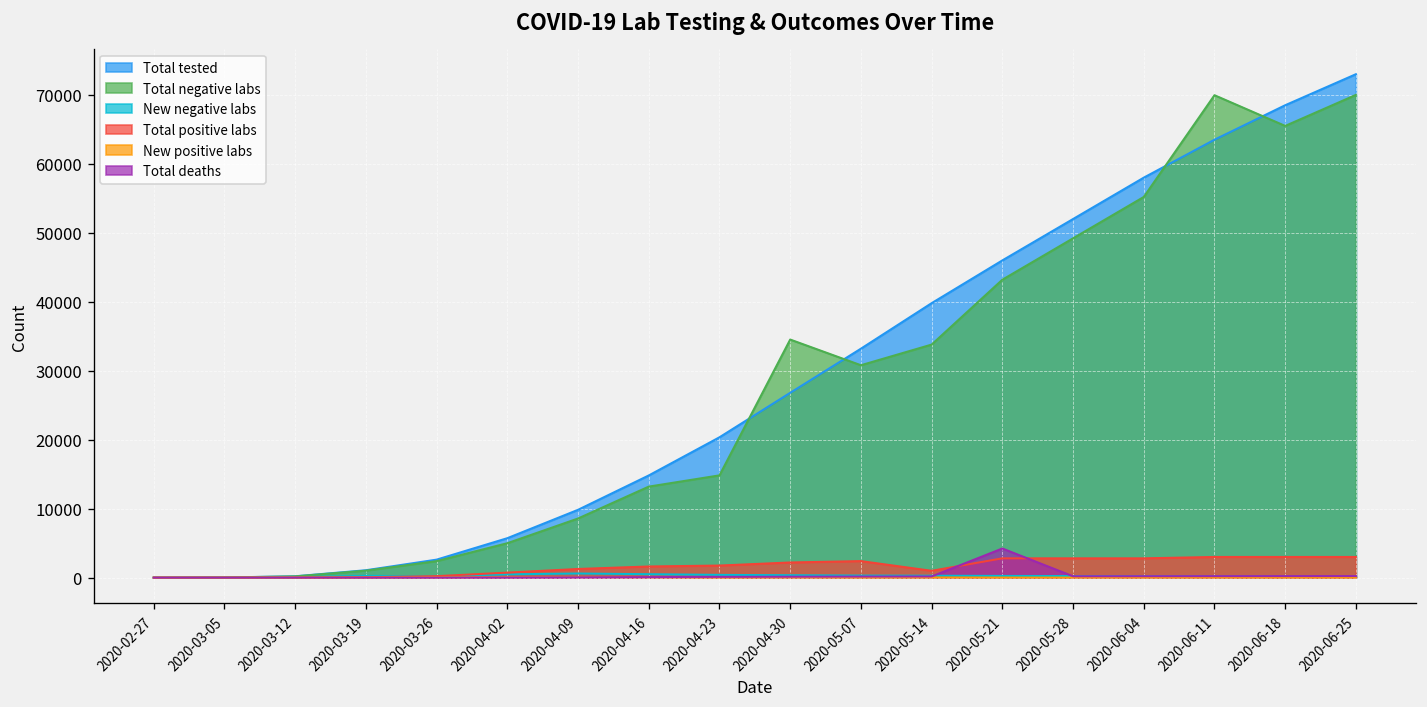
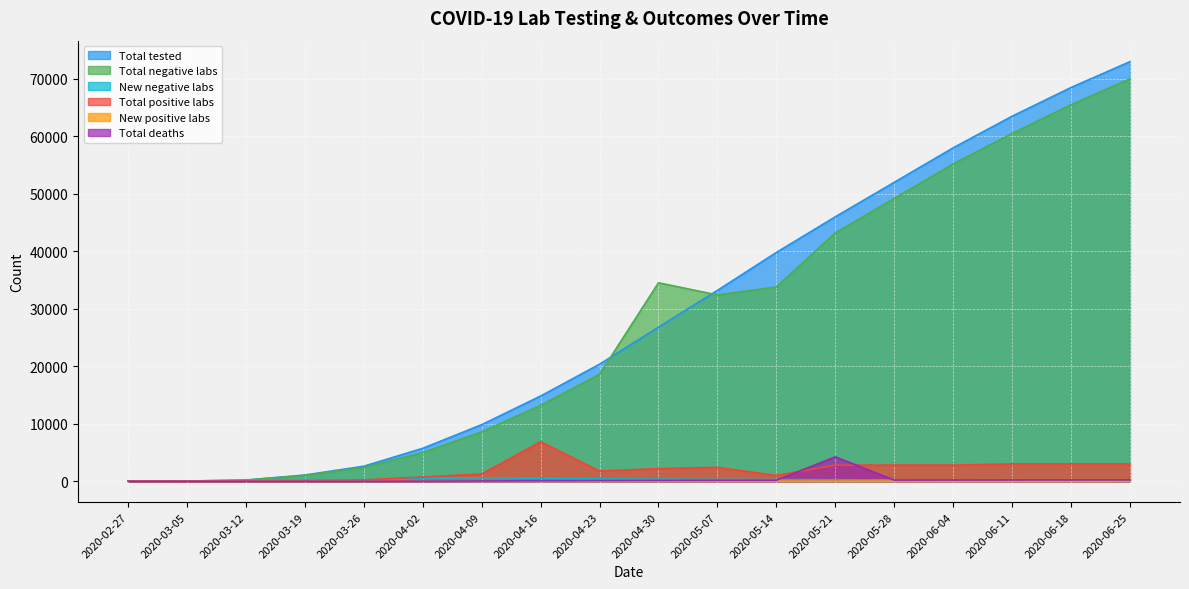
  {
    "Total negative labs": {
      "2020-04-02": 5000,
      "2020-04-09": 9000,
      "2020-04-16": 13000,
-     "2020-04-23": 15000,
+     "2020-04-23": 19000,
      "2020-04-30": 35000,
-     "2020-05-07": 31000,
+     "2020-05-07": 32000,
      "2020-05-14": 34000,
      "2020-05-21": 43000,
      "2020-05-28": 49000,
      "2020-06-04": 55000,
-     "2020-06-11": 70000,
+     "2020-06-11": 61000,
      "2020-06-18": 66000,
      "2020-06-25": 70000
    },
    "Total positive labs": {
      "2020-04-09": 1000,
-     "2020-04-16": 2000,
+     "2020-04-16": 7000,
      "2020-04-23": 2000,
      "2020-04-30": 2000,
      "2020-05-07": 2000,
      "2020-05-14": 1000,
      "2020-05-21": 3000,
      "2020-05-28": 3000,
      "2020-06-04": 3000,
      "2020-06-11": 3000,
      "2020-06-18": 3000,
      "2020-06-25": 3000
    },
    "Total deaths": {
      "2020-05-21": 4000
    }
  }
